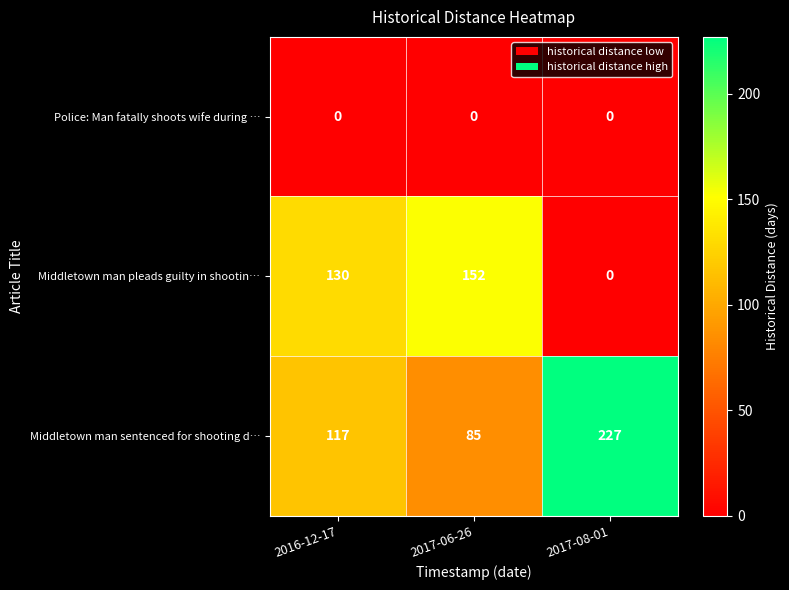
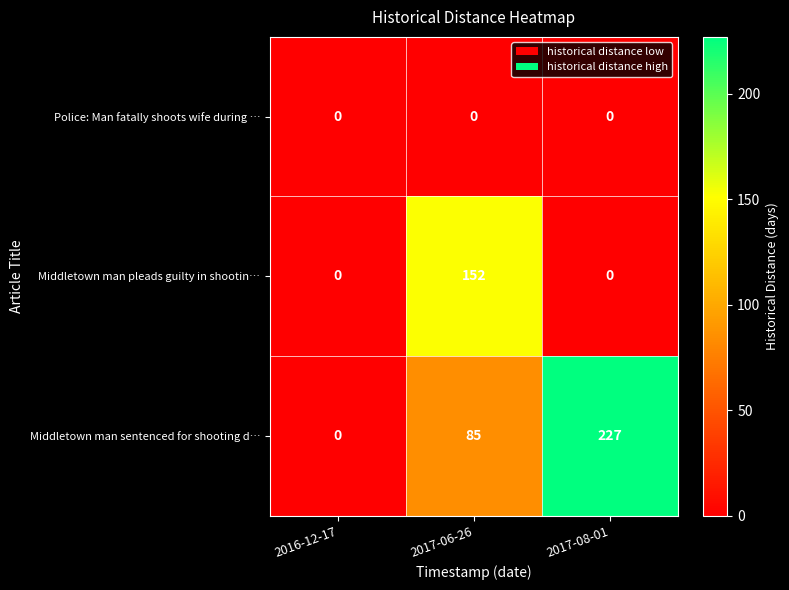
  {
    "Police: Man fatally shoots wife during …": {
      "2016-12-17": 0,
      "2017-06-26": 0,
      "2017-08-01": 0
    },
    "Middletown man pleads guilty in shootin…": {
-     "2016-12-17": 130,
+     "2016-12-17": 0,
      "2017-06-26": 152,
      "2017-08-01": 0
    },
    "Middletown man sentenced for shooting d…": {
-     "2016-12-17": 117,
+     "2016-12-17": 0,
      "2017-06-26": 85,
      "2017-08-01": 227
    }
  }
